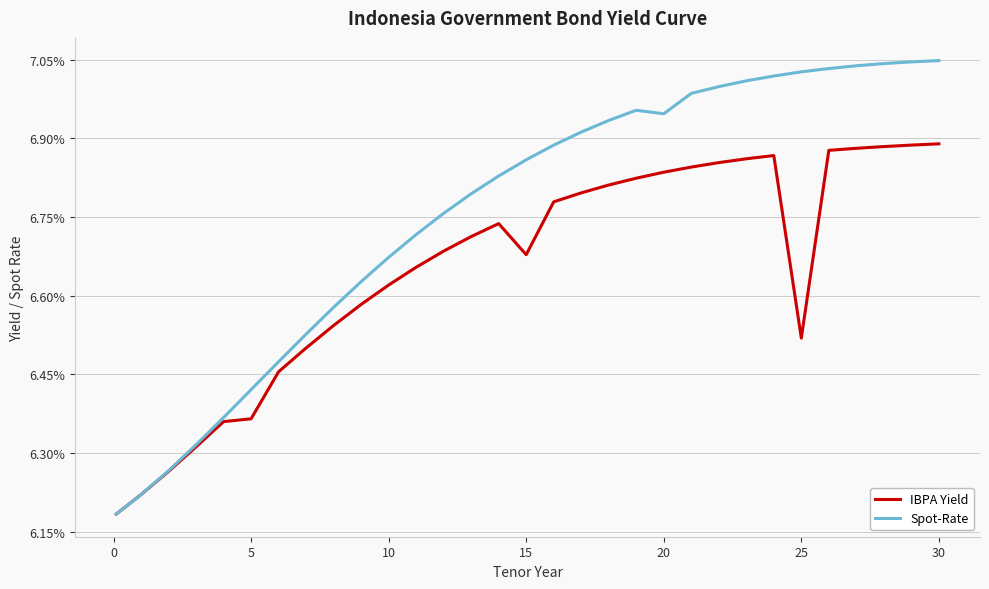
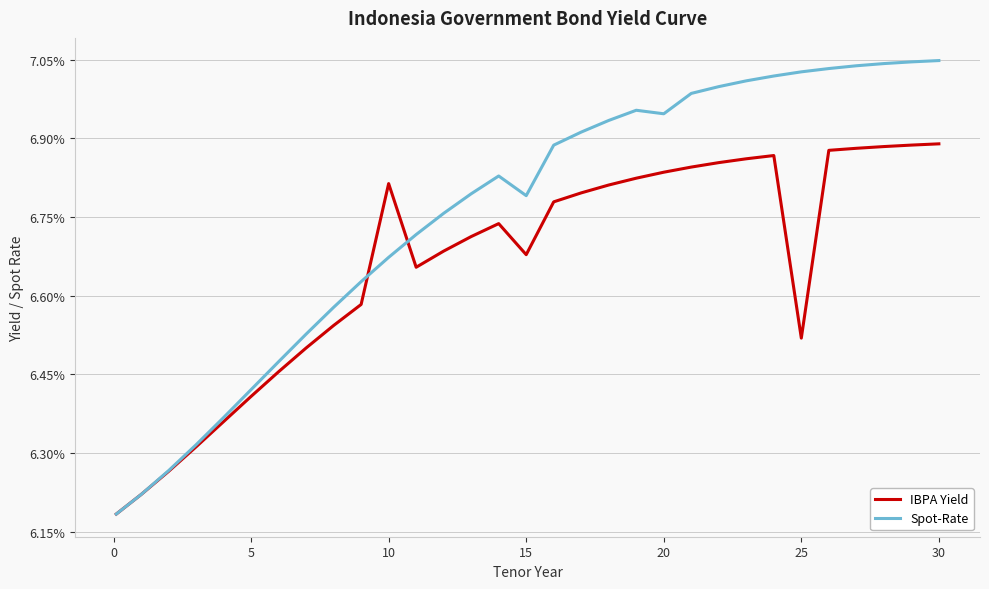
  {
    "IBPA Yield": {
-     "5": "6.37%",
-     "10": "6.62%",
+     "5": "6.41%",
+     "10": "6.81%",
      "15": "6.68%",
      "20": "6.84%",
      "25": "6.52%",
      "30": "6.89%"
    },
    "Spot-Rate": {
      "5": "6.42%",
      "10": "6.67%",
-     "15": "6.86%",
+     "15": "6.79%",
      "20": "6.95%",
      "25": "7.03%",
      "30": "7.05%"
    }
  }
